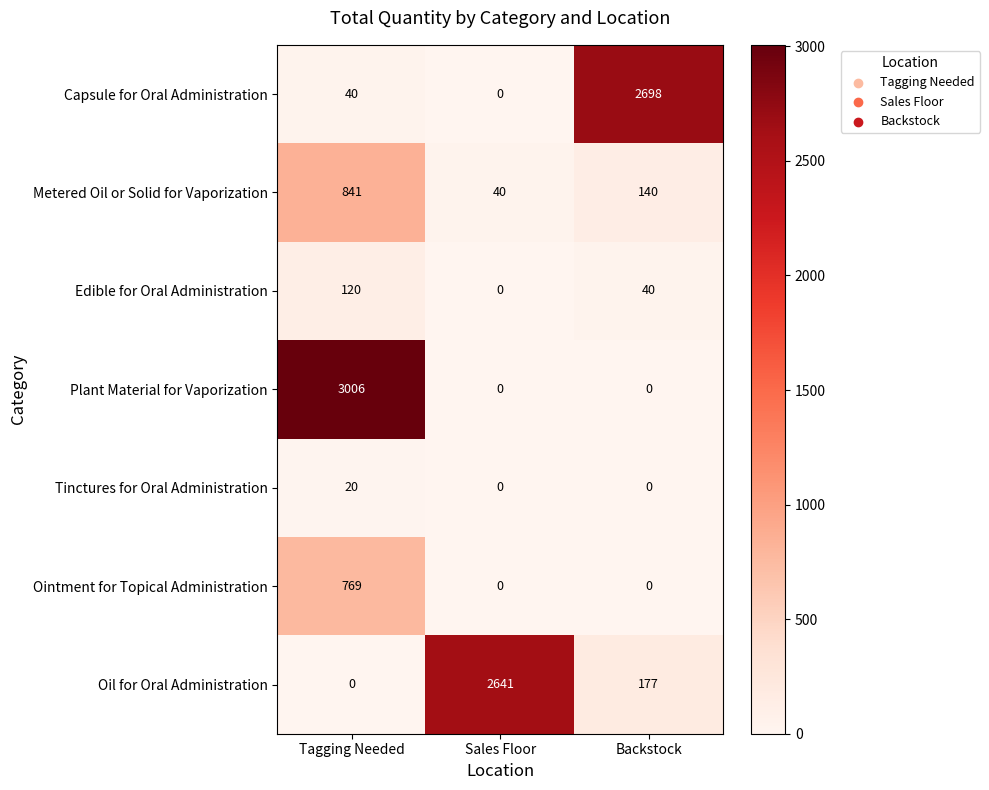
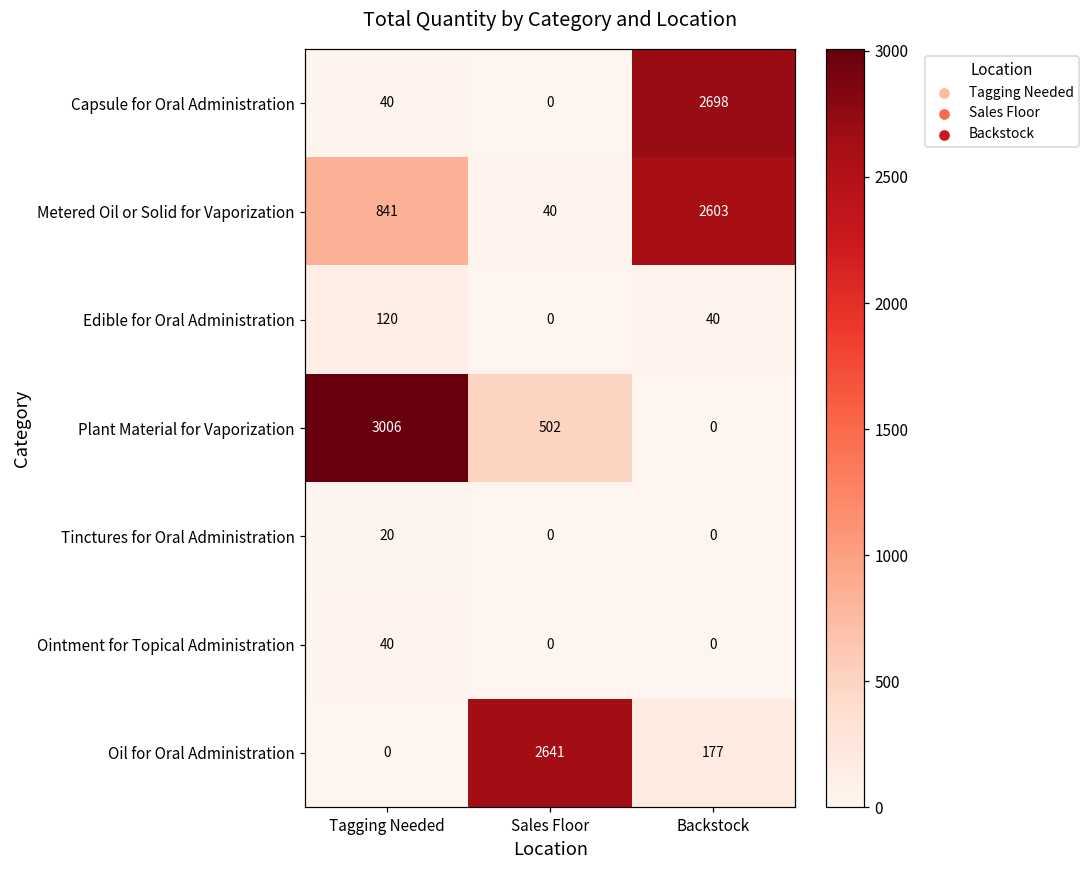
  {
    "Capsule for Oral Administration": {
      "Tagging Needed": 40,
      "Sales Floor": 0,
      "Backstock": 2698
    },
    "Metered Oil or Solid for Vaporization": {
      "Tagging Needed": 841,
      "Sales Floor": 40,
-     "Backstock": 140
+     "Backstock": 2603
    },
    "Edible for Oral Administration": {
      "Tagging Needed": 120,
      "Sales Floor": 0,
      "Backstock": 40
    },
    "Plant Material for Vaporization": {
      "Tagging Needed": 3006,
-     "Sales Floor": 0,
+     "Sales Floor": 502,
      "Backstock": 0
    },
    "Tinctures for Oral Administration": {
      "Tagging Needed": 20,
      "Sales Floor": 0,
      "Backstock": 0
    },
    "Ointment for Topical Administration": {
-     "Tagging Needed": 769,
+     "Tagging Needed": 40,
      "Sales Floor": 0,
      "Backstock": 0
    },
    "Oil for Oral Administration": {
      "Tagging Needed": 0,
      "Sales Floor": 2641,
      "Backstock": 177
    }
  }
